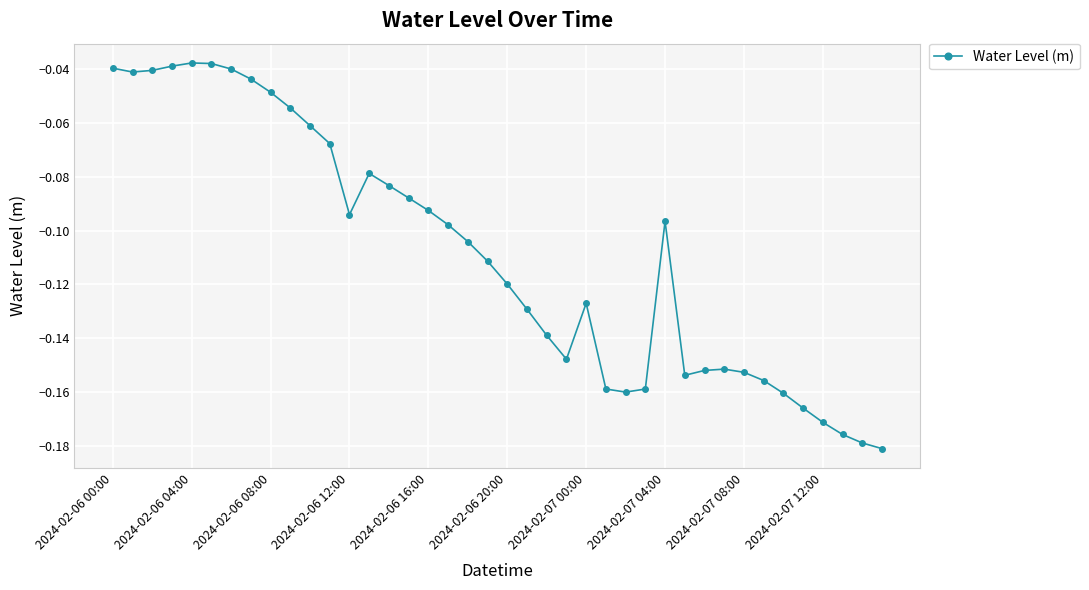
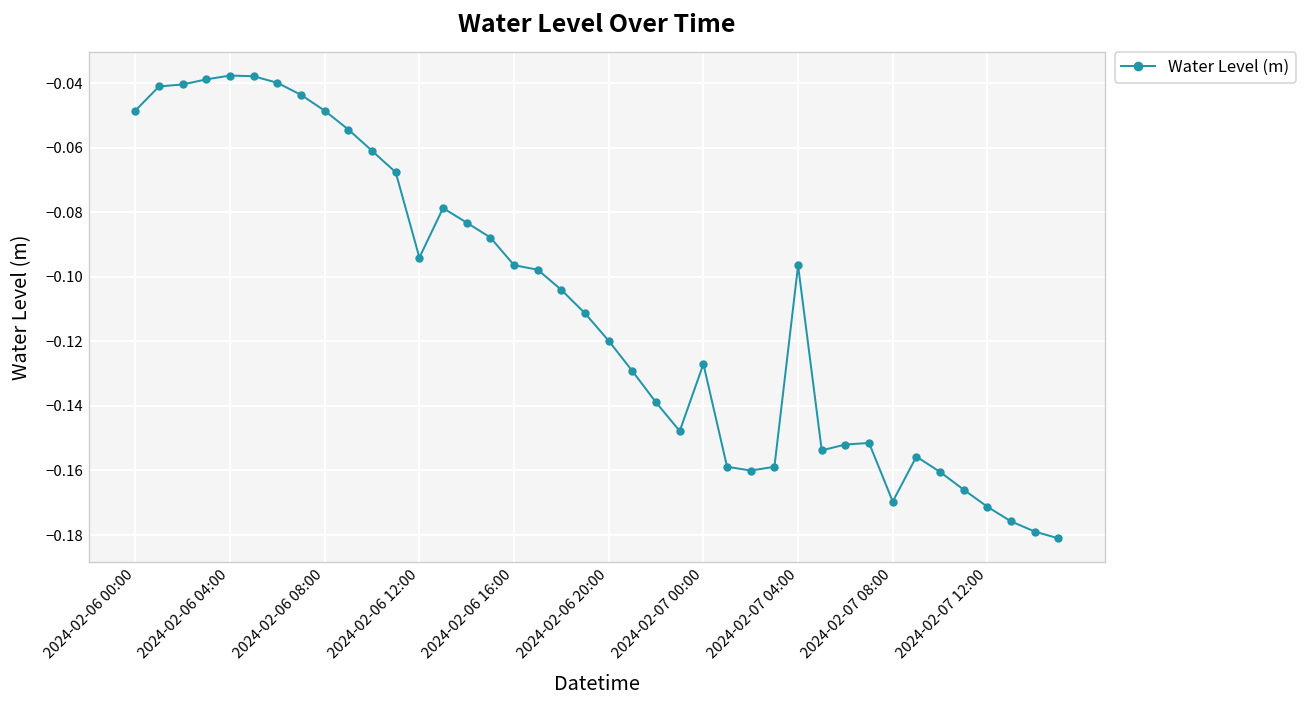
  {
-   "2024-02-06 00:00": -0.040,
+   "2024-02-06 00:00": -0.049,
    "2024-02-06 04:00": -0.038,
    "2024-02-06 08:00": -0.049,
    "2024-02-06 12:00": -0.094,
-   "2024-02-06 16:00": -0.093,
+   "2024-02-06 16:00": -0.096,
    "2024-02-06 20:00": -0.120,
    "2024-02-07 00:00": -0.127,
    "2024-02-07 04:00": -0.097,
-   "2024-02-07 08:00": -0.153,
+   "2024-02-07 08:00": -0.170,
    "2024-02-07 12:00": -0.171
  }
